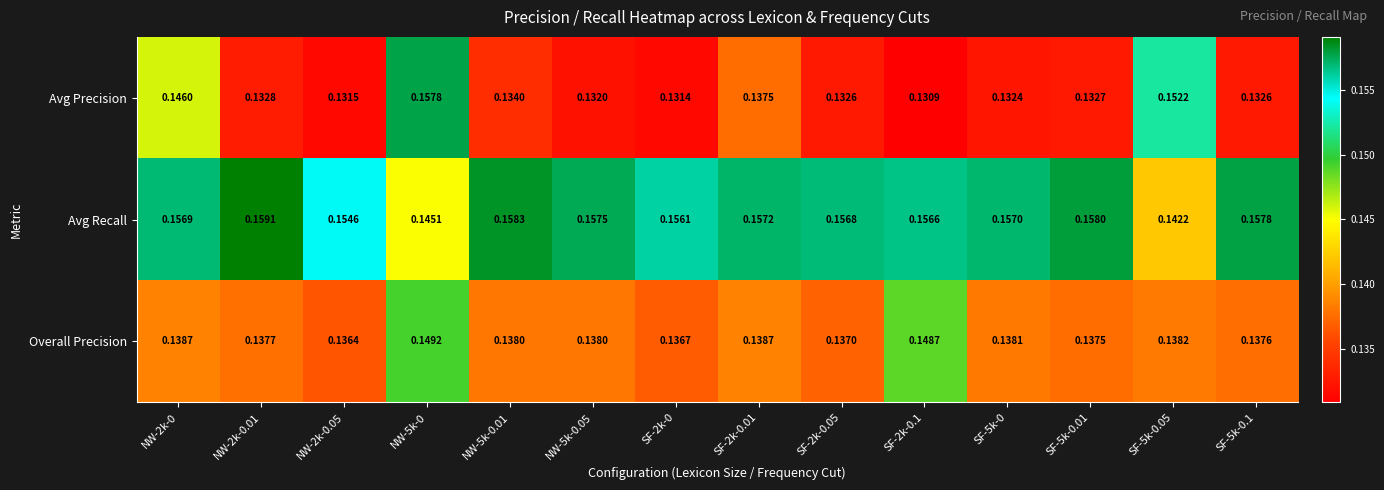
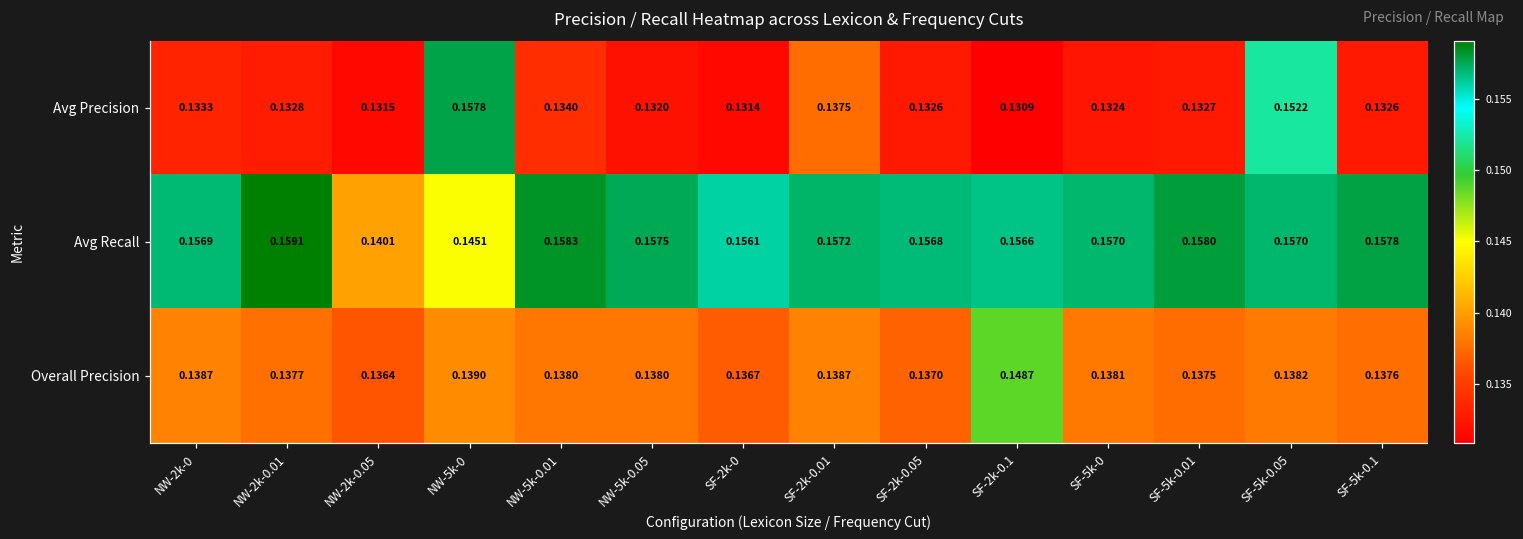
  {
    "Avg Precision": {
-     "NW-2k-0": 0.1460,
+     "NW-2k-0": 0.1333,
      "NW-2k-0.01": 0.1328,
      "NW-2k-0.05": 0.1315,
      "NW-5k-0": 0.1578,
      "NW-5k-0.01": 0.1340,
      "NW-5k-0.05": 0.1320,
      "SF-2k-0": 0.1314,
      "SF-2k-0.01": 0.1375,
      "SF-2k-0.05": 0.1326,
      "SF-2k-0.1": 0.1309,
      "SF-5k-0": 0.1324,
      "SF-5k-0.01": 0.1327,
      "SF-5k-0.05": 0.1522,
      "SF-5k-0.1": 0.1326
    },
    "Avg Recall": {
      "NW-2k-0": 0.1569,
      "NW-2k-0.01": 0.1591,
-     "NW-2k-0.05": 0.1546,
+     "NW-2k-0.05": 0.1401,
      "NW-5k-0": 0.1451,
      "NW-5k-0.01": 0.1583,
      "NW-5k-0.05": 0.1575,
      "SF-2k-0": 0.1561,
      "SF-2k-0.01": 0.1572,
      "SF-2k-0.05": 0.1568,
      "SF-2k-0.1": 0.1566,
      "SF-5k-0": 0.1570,
      "SF-5k-0.01": 0.1580,
-     "SF-5k-0.05": 0.1422,
+     "SF-5k-0.05": 0.1570,
      "SF-5k-0.1": 0.1578
    },
    "Overall Precision": {
      "NW-2k-0": 0.1387,
      "NW-2k-0.01": 0.1377,
      "NW-2k-0.05": 0.1364,
-     "NW-5k-0": 0.1492,
+     "NW-5k-0": 0.1390,
      "NW-5k-0.01": 0.1380,
      "NW-5k-0.05": 0.1380,
      "SF-2k-0": 0.1367,
      "SF-2k-0.01": 0.1387,
      "SF-2k-0.05": 0.1370,
      "SF-2k-0.1": 0.1487,
      "SF-5k-0": 0.1381,
      "SF-5k-0.01": 0.1375,
      "SF-5k-0.05": 0.1382,
      "SF-5k-0.1": 0.1376
    }
  }
